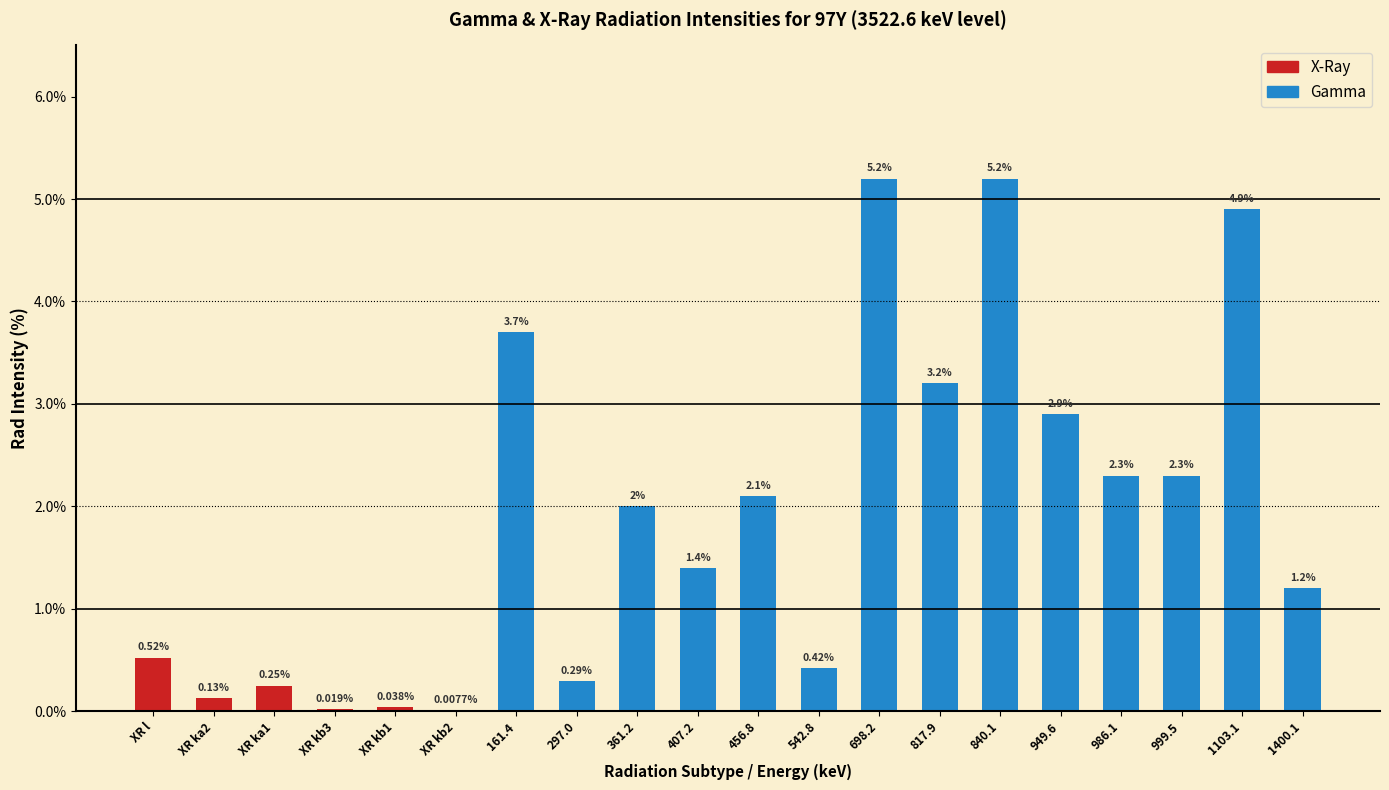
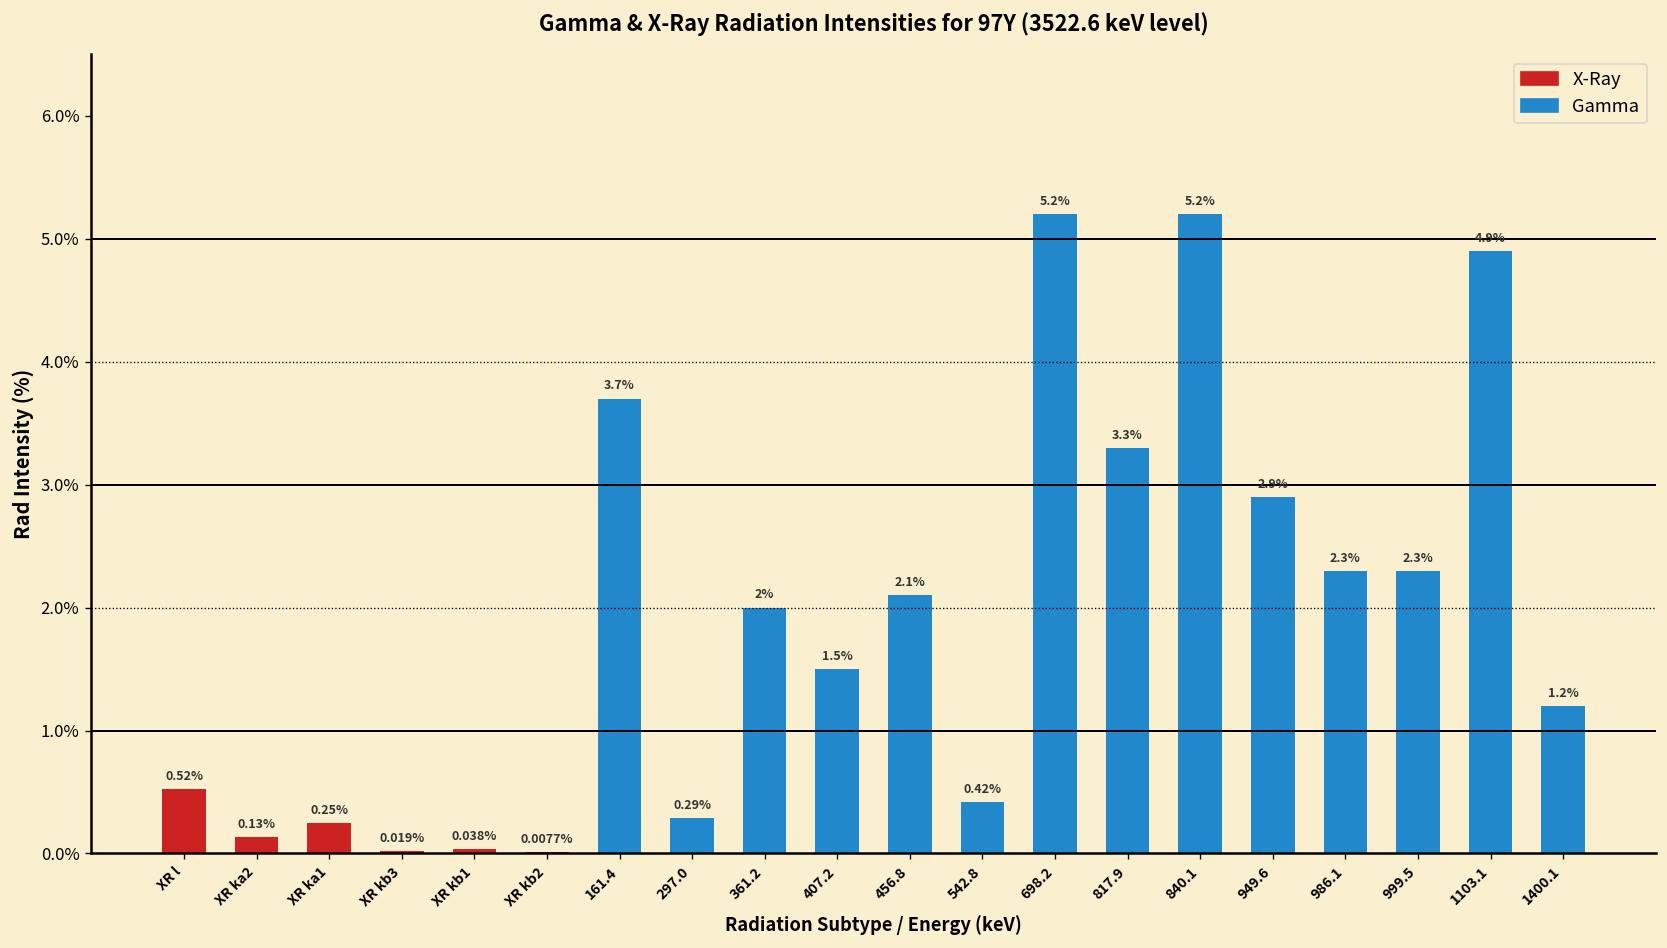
  {
    "X-Ray": {
      "XR l": "0.52%",
      "XR ka2": "0.13%",
      "XR ka1": "0.25%",
      "XR kb3": "0.019%",
      "XR kb1": "0.038%",
      "XR kb2": "0.0077%"
    },
    "Gamma": {
      "161.4": "3.7%",
      "297.0": "0.29%",
      "361.2": "2%",
-     "407.2": "1.4%",
+     "407.2": "1.5%",
      "456.8": "2.1%",
      "542.8": "0.42%",
      "698.2": "5.2%",
-     "817.9": "3.2%",
+     "817.9": "3.3%",
      "840.1": "5.2%",
      "949.6": "2.9%",
      "986.1": "2.3%",
      "999.5": "2.3%",
      "1103.1": "4.9%",
      "1400.1": "1.2%"
    }
  }
